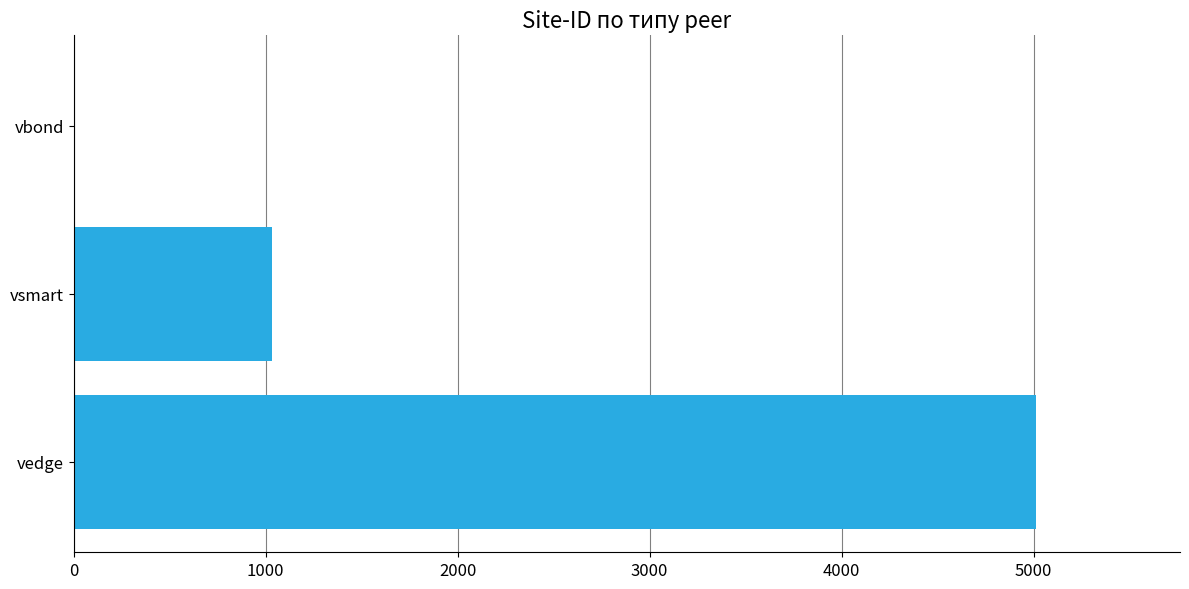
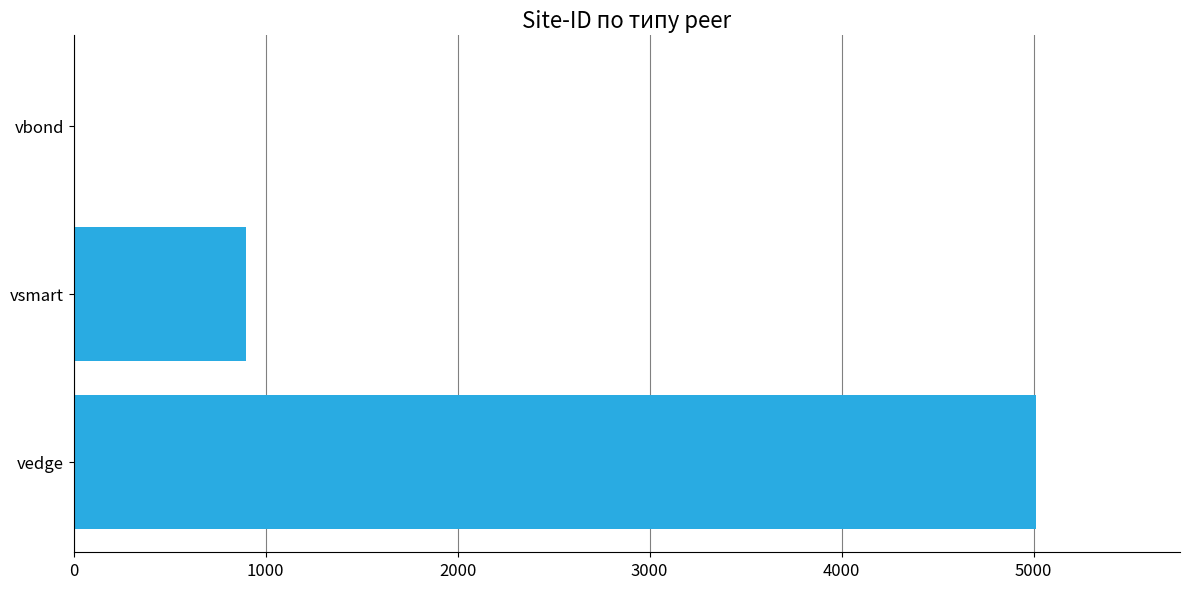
  {
    "vbond": 0,
-   "vsmart": 1030,
+   "vsmart": 900,
    "vedge": 5010
  }
